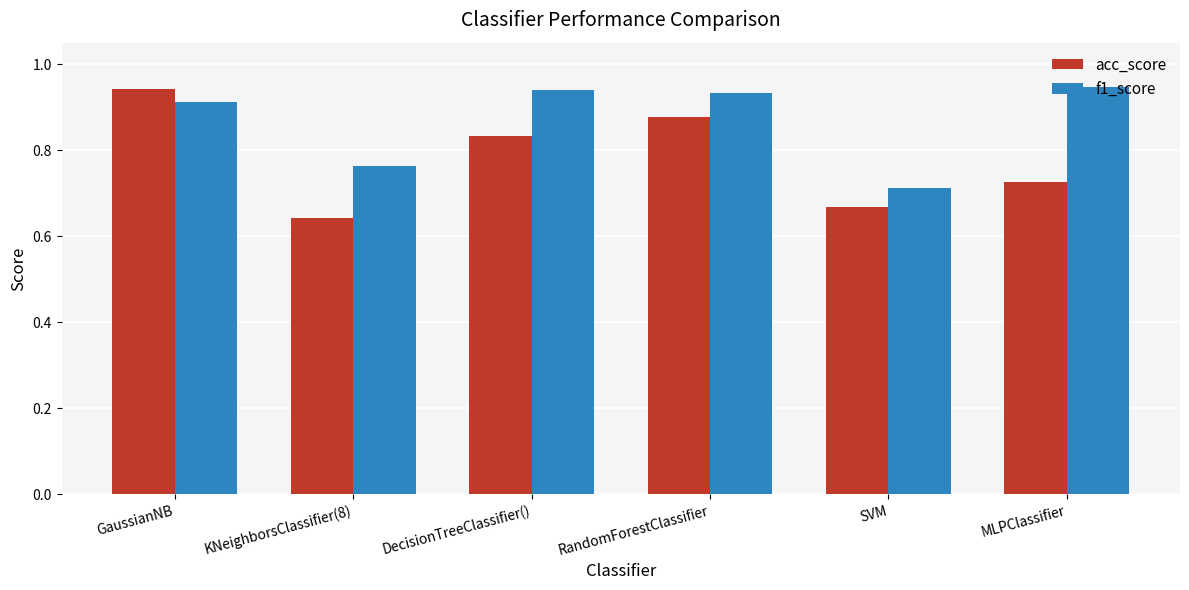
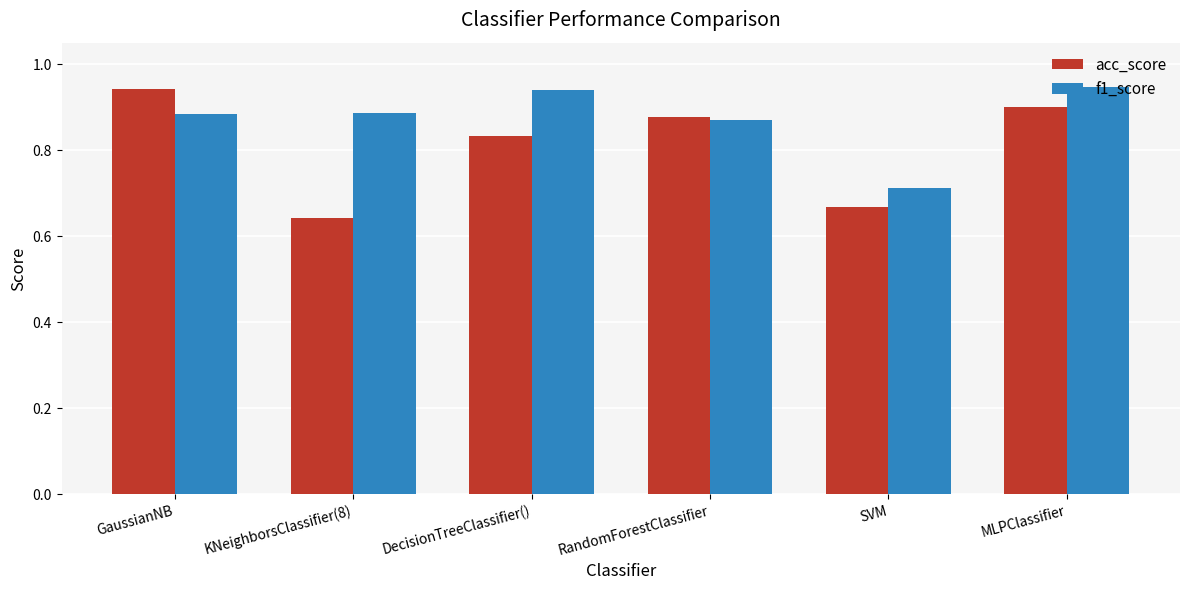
  {
    "acc_score": {
      "GaussianNB": 0.94,
      "KNeighborsClassifier(8)": 0.64,
      "DecisionTreeClassifier()": 0.83,
      "RandomForestClassifier": 0.88,
      "SVM": 0.67,
-     "MLPClassifier": 0.73
+     "MLPClassifier": 0.90
    },
    "f1_score": {
-     "GaussianNB": 0.91,
-     "KNeighborsClassifier(8)": 0.76,
+     "GaussianNB": 0.88,
+     "KNeighborsClassifier(8)": 0.89,
      "DecisionTreeClassifier()": 0.94,
-     "RandomForestClassifier": 0.93,
+     "RandomForestClassifier": 0.87,
      "SVM": 0.71,
      "MLPClassifier": 0.95
    }
  }
